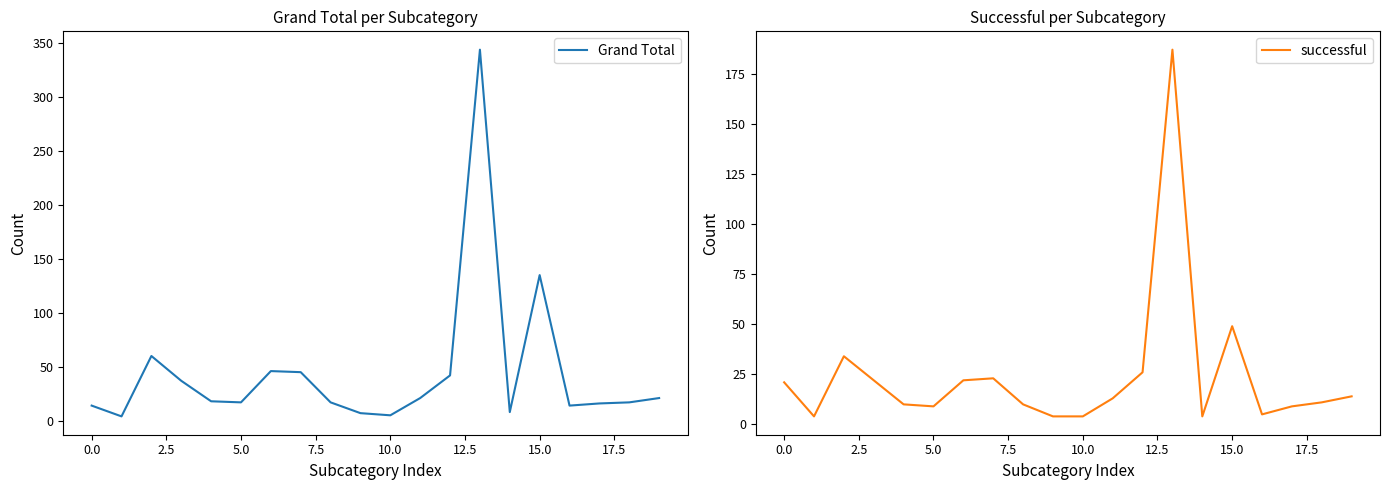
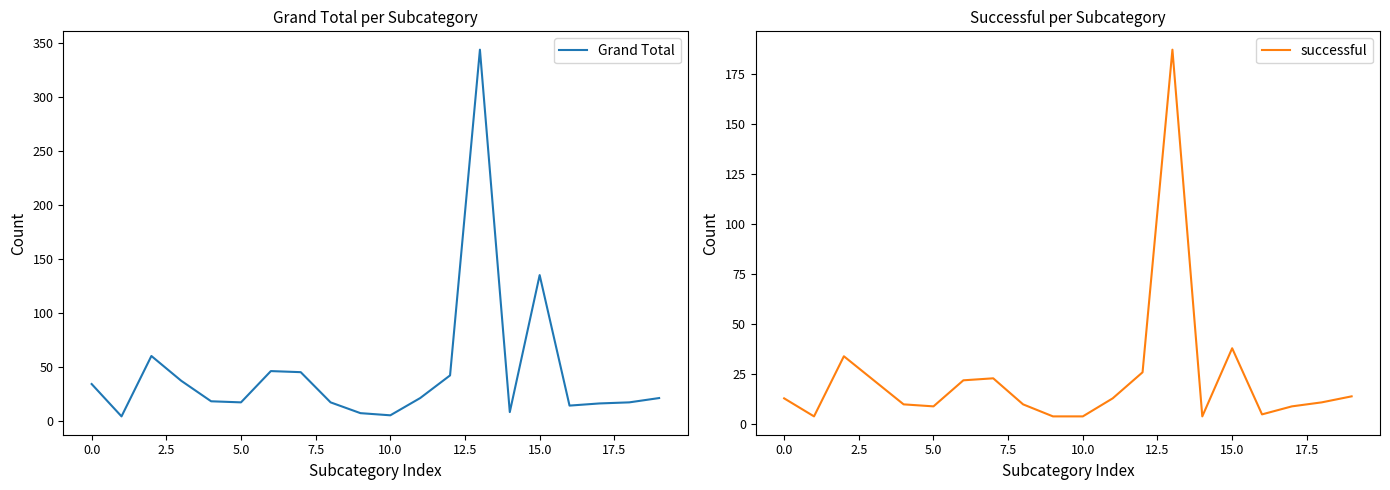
  {
    "Grand Total per Subcategory": {
-     "0.0": 14,
+     "0.0": 34,
      "5.0": 17,
      "10.0": 5,
      "15.0": 135
    },
    "Successful per Subcategory": {
-     "0.0": 21,
+     "0.0": 13,
      "5.0": 9,
      "10.0": 4,
-     "15.0": 49
+     "15.0": 38
    }
  }
